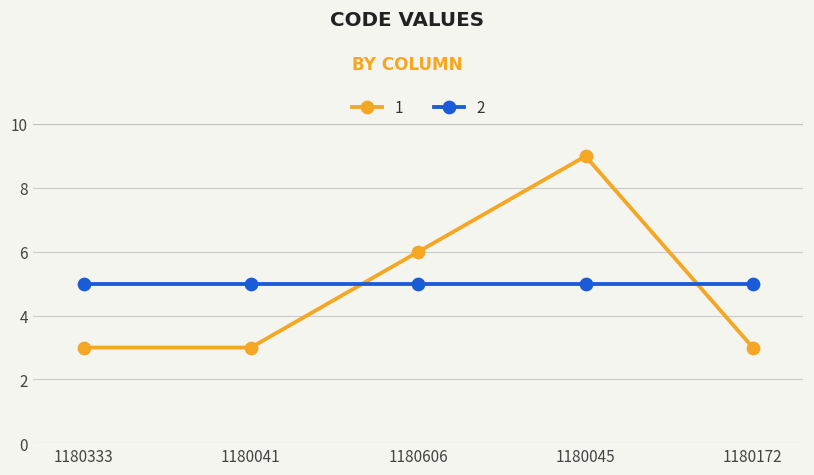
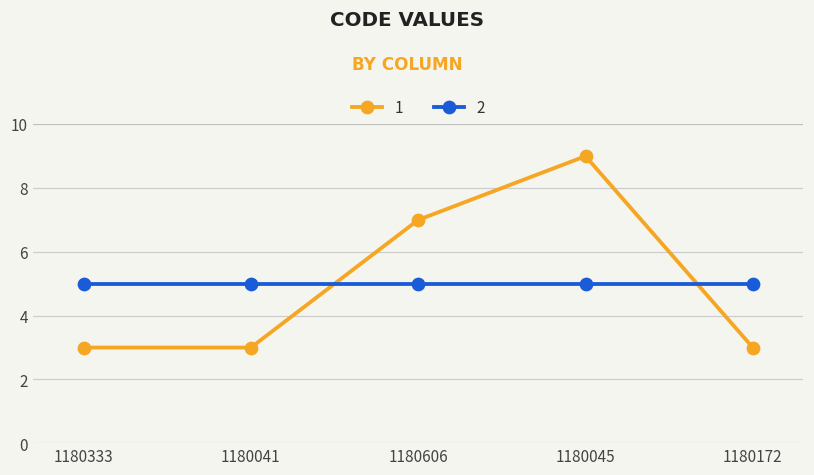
  {
    "1": {
      "1180333": 3,
      "1180041": 3,
-     "1180606": 6,
+     "1180606": 7,
      "1180045": 9,
      "1180172": 3
    },
    "2": {
      "1180333": 5,
      "1180041": 5,
      "1180606": 5,
      "1180045": 5,
      "1180172": 5
    }
  }
